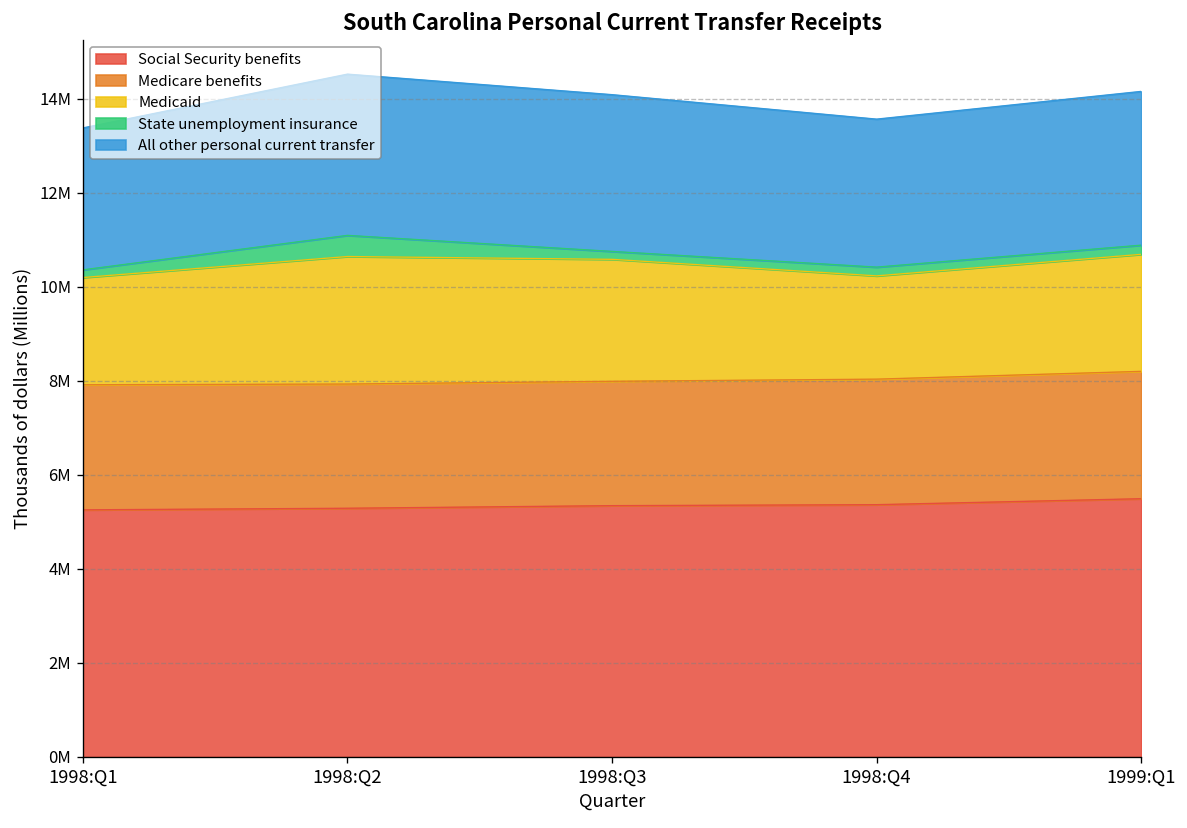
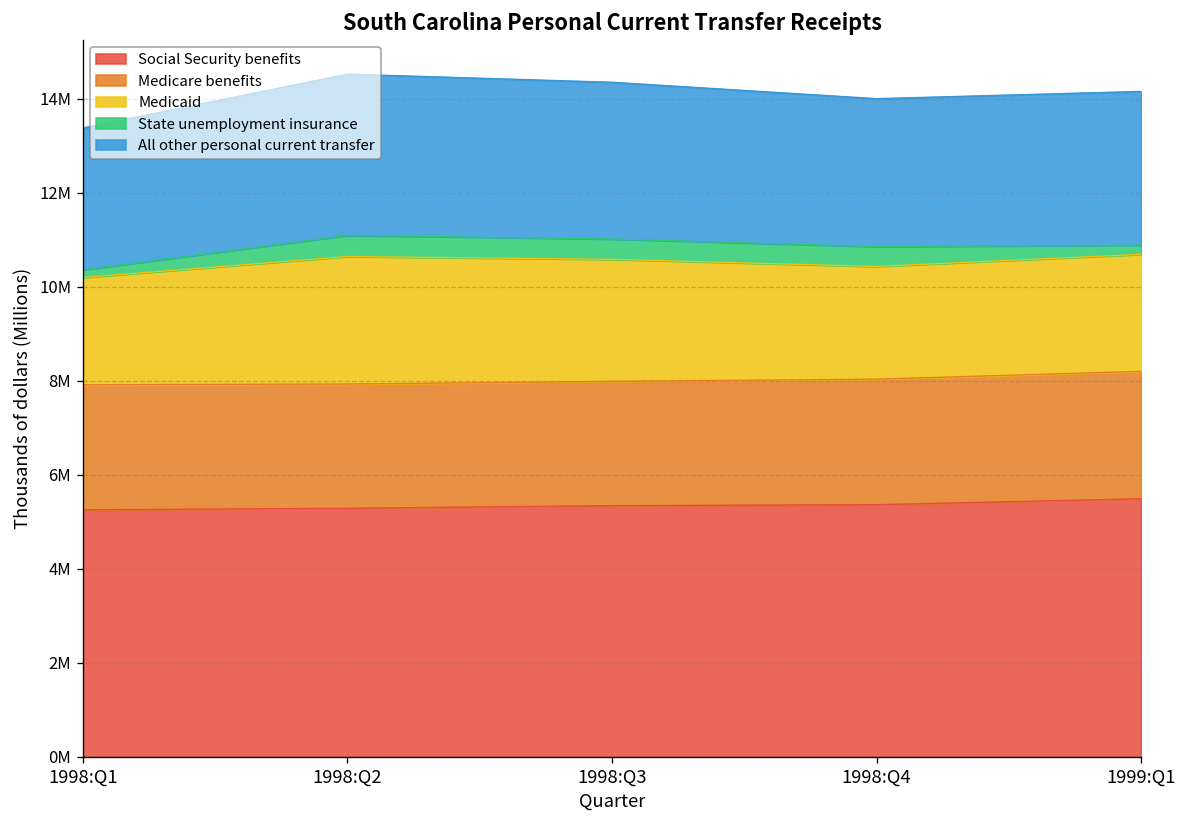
  {
    "Medicaid": {
      "1998:Q1": 2300000,
      "1998:Q2": 2700000,
      "1998:Q3": 2600000,
-     "1998:Q4": 2200000,
+     "1998:Q4": 2400000,
      "1999:Q1": 2500000
    },
    "State unemployment insurance": {
      "1998:Q1": 200000,
      "1998:Q2": 400000,
-     "1998:Q3": 200000,
-     "1998:Q4": 200000,
+     "1998:Q3": 400000,
+     "1998:Q4": 400000,
      "1999:Q1": 200000
    },
    "All other personal current transfer": {
      "1998:Q1": 3000000,
      "1998:Q3": 3300000,
      "1998:Q4": 3100000,
      "1999:Q1": 3300000
    }
  }
